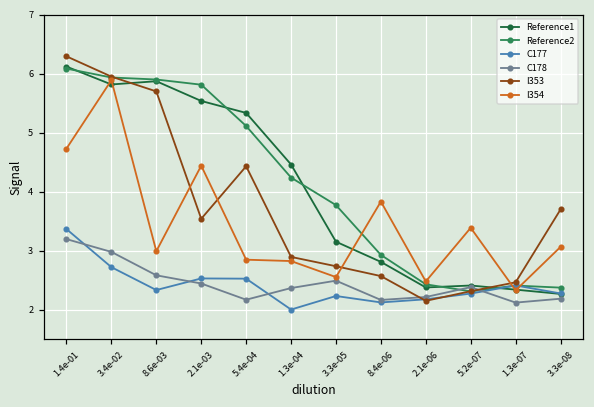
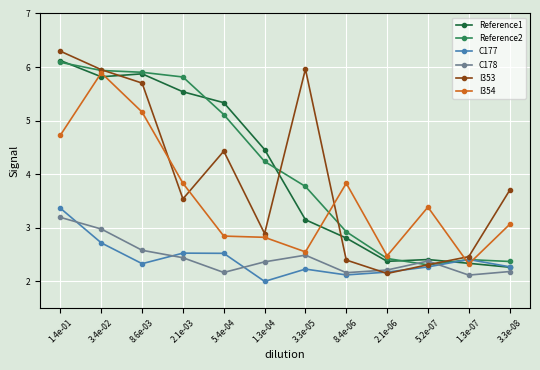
  {
    "I353": {
      "1.4e-01": 6.3,
      "8.6e-03": 5.7,
      "2.1e-03": 3.5,
      "5.4e-04": 4.4,
      "1.3e-04": 2.9,
-     "3.3e-05": 2.7,
-     "8.4e-06": 2.6,
+     "3.3e-05": 6.0,
+     "8.4e-06": 2.4,
      "1.3e-07": 2.5,
      "3.3e-08": 3.7
    },
    "I354": {
      "1.4e-01": 4.7,
-     "8.6e-03": 3.0,
-     "2.1e-03": 4.4,
+     "8.6e-03": 5.2,
+     "2.1e-03": 3.8,
      "5.4e-04": 2.8,
      "1.3e-04": 2.8,
      "3.3e-05": 2.6,
      "8.4e-06": 3.8,
      "2.1e-06": 2.5,
      "5.2e-07": 3.4,
      "3.3e-08": 3.1
    }
  }
